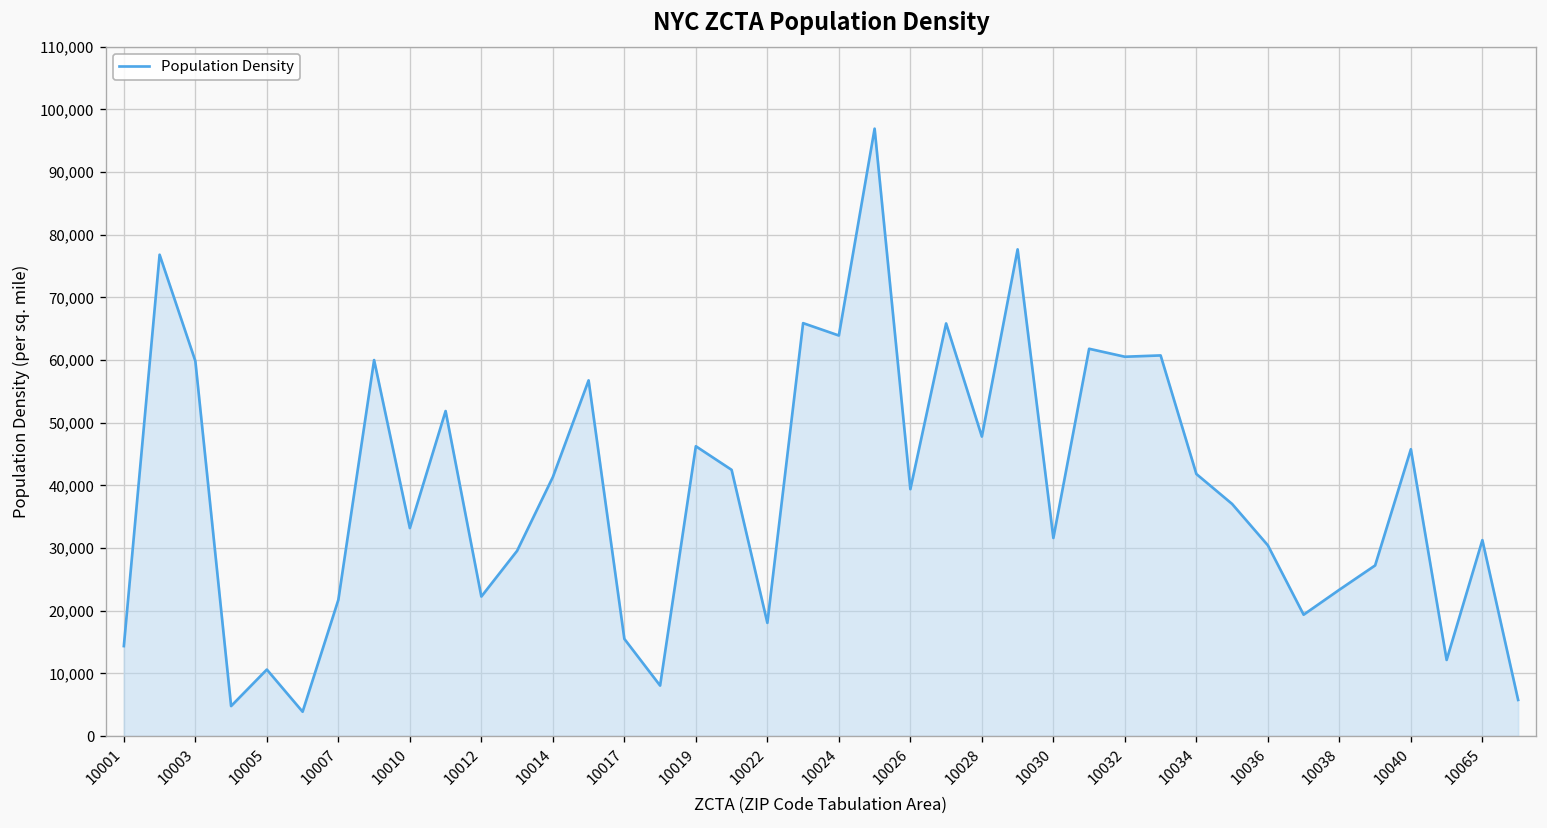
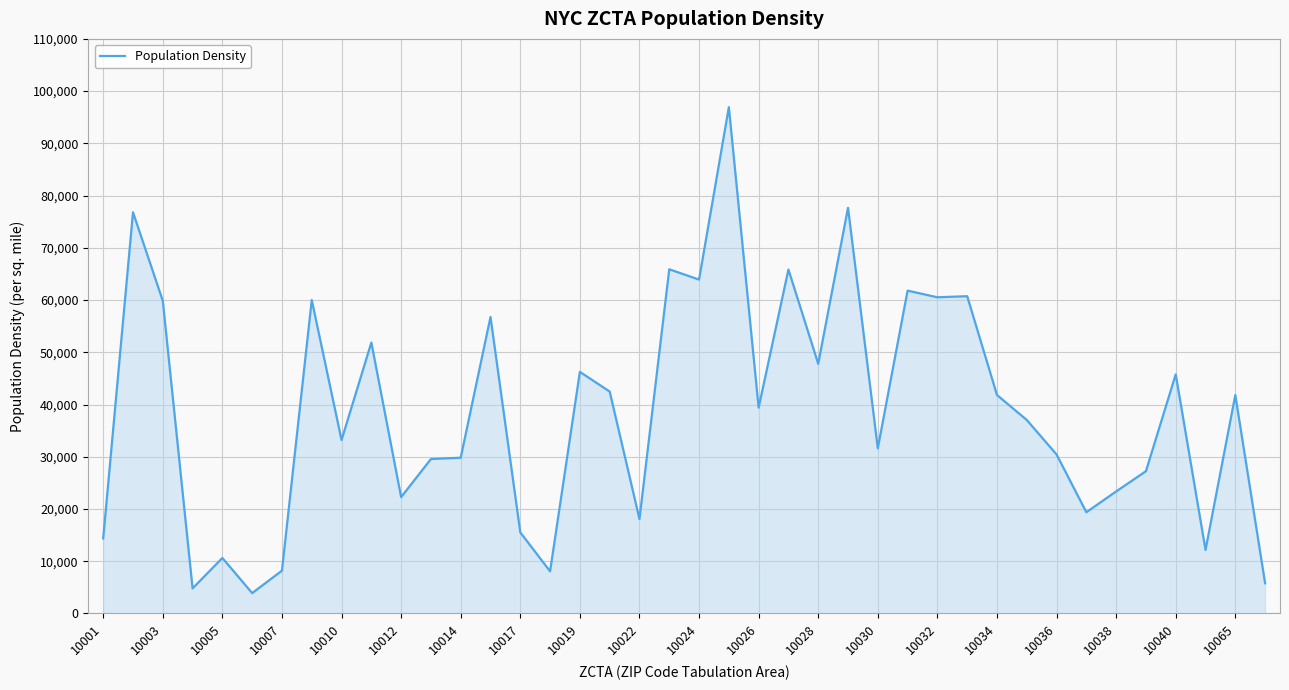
  {
    "10001": "14,000",
    "10003": "60,000",
    "10005": "11,000",
-   "10007": "22,000",
+   "10007": "8,000",
    "10010": "33,000",
    "10012": "22,000",
-   "10014": "41,000",
+   "10014": "30,000",
    "10017": "16,000",
    "10019": "46,000",
    "10022": "18,000",
    "10024": "64,000",
    "10026": "39,000",
    "10028": "48,000",
    "10030": "32,000",
    "10032": "61,000",
    "10034": "42,000",
    "10036": "30,000",
    "10038": "23,000",
    "10040": "46,000",
-   "10065": "31,000"
+   "10065": "42,000"
  }
